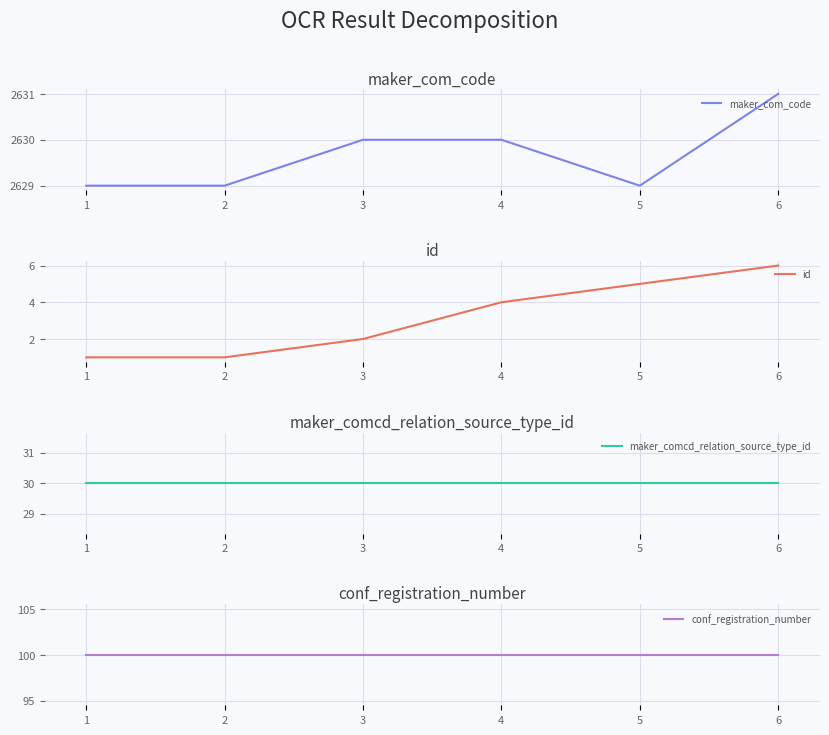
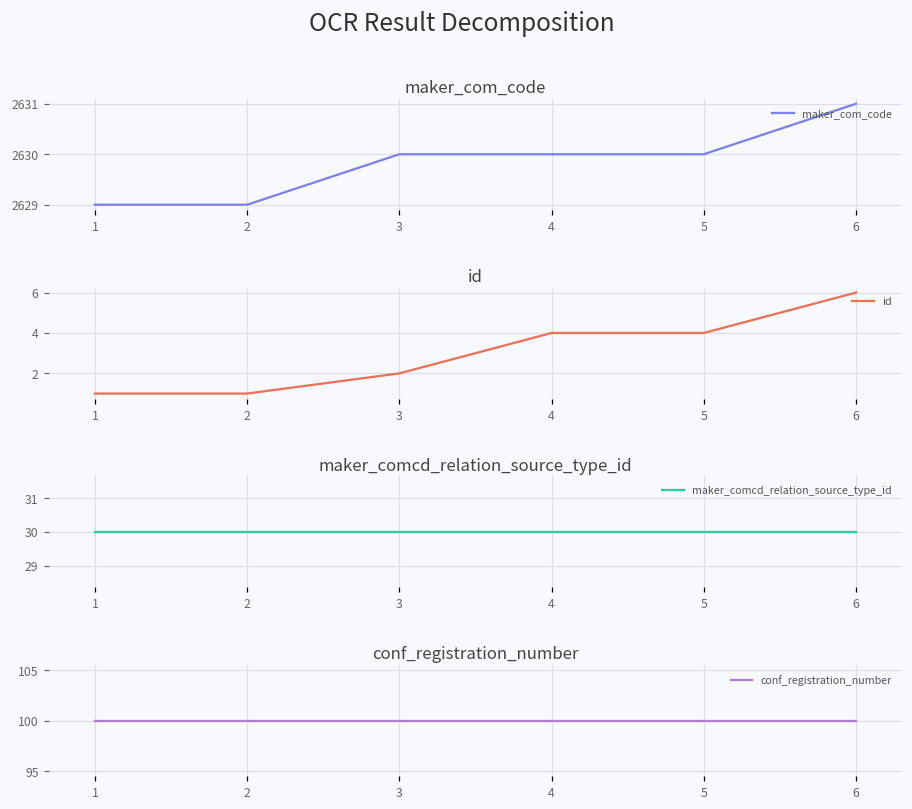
  {
    "maker_com_code": {
      "1": 2629,
      "2": 2629,
      "3": 2630,
      "4": 2630,
-     "5": 2629,
+     "5": 2630,
      "6": 2631
    },
    "id": {
      "1": 1,
      "2": 1,
      "3": 2,
      "4": 4,
-     "5": 5,
+     "5": 4,
      "6": 6
    },
    "maker_comcd_relation_source_type_id": {
      "1": 30.0,
      "2": 30.0,
      "3": 30.0,
      "4": 30.0,
      "5": 30.0,
      "6": 30.0
    },
    "conf_registration_number": {
      "1": 100,
      "2": 100,
      "3": 100,
      "4": 100,
      "5": 100,
      "6": 100
    }
  }
